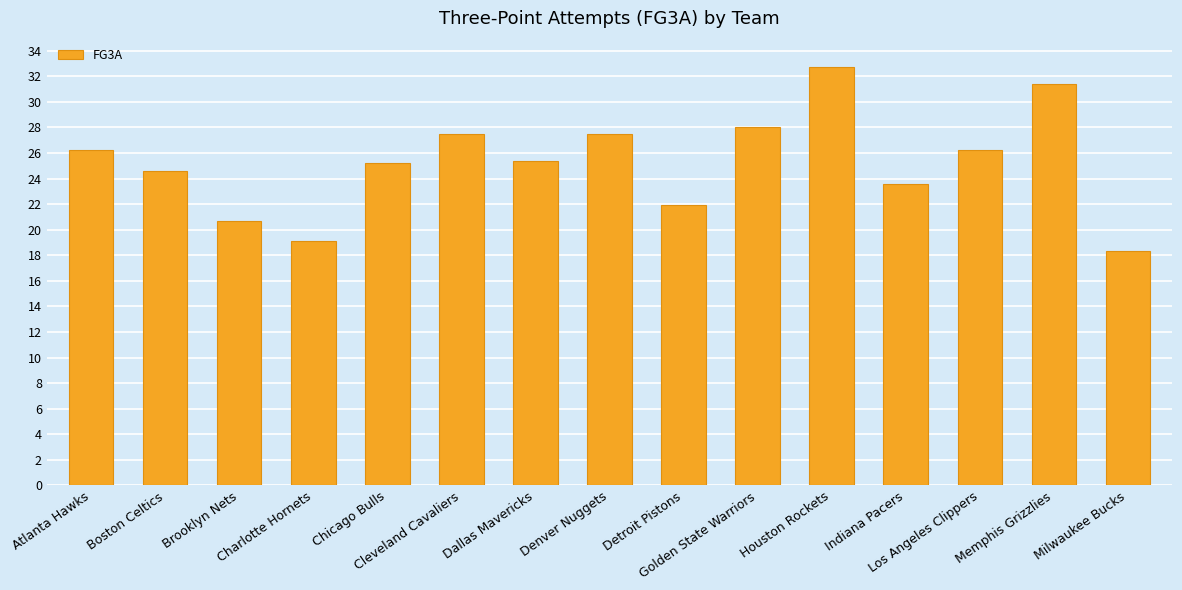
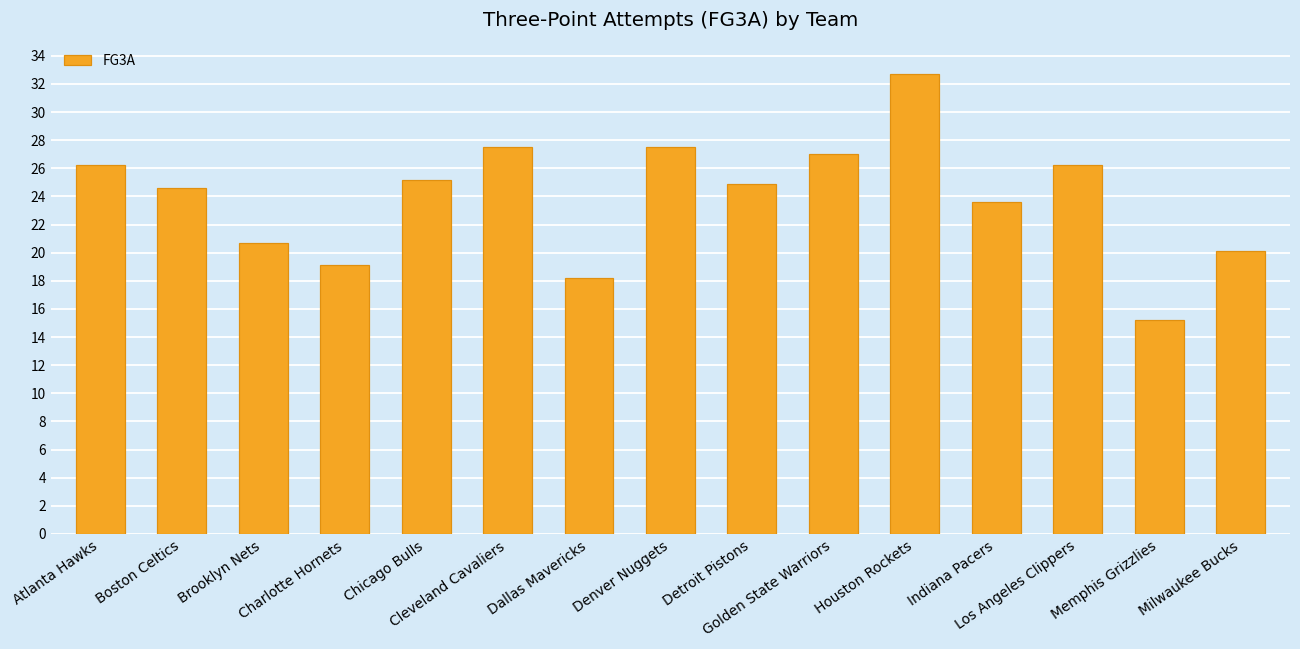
  {
    "Atlanta Hawks": 26.2,
    "Boston Celtics": 24.6,
    "Brooklyn Nets": 20.7,
    "Charlotte Hornets": 19.1,
    "Chicago Bulls": 25.2,
    "Cleveland Cavaliers": 27.5,
-   "Dallas Mavericks": 25.4,
+   "Dallas Mavericks": 18.2,
    "Denver Nuggets": 27.5,
-   "Detroit Pistons": 21.9,
-   "Golden State Warriors": 28,
+   "Detroit Pistons": 24.9,
+   "Golden State Warriors": 27,
    "Houston Rockets": 32.7,
    "Indiana Pacers": 23.6,
    "Los Angeles Clippers": 26.2,
-   "Memphis Grizzlies": 31.4,
-   "Milwaukee Bucks": 18.3
+   "Memphis Grizzlies": 15.2,
+   "Milwaukee Bucks": 20.1
  }
